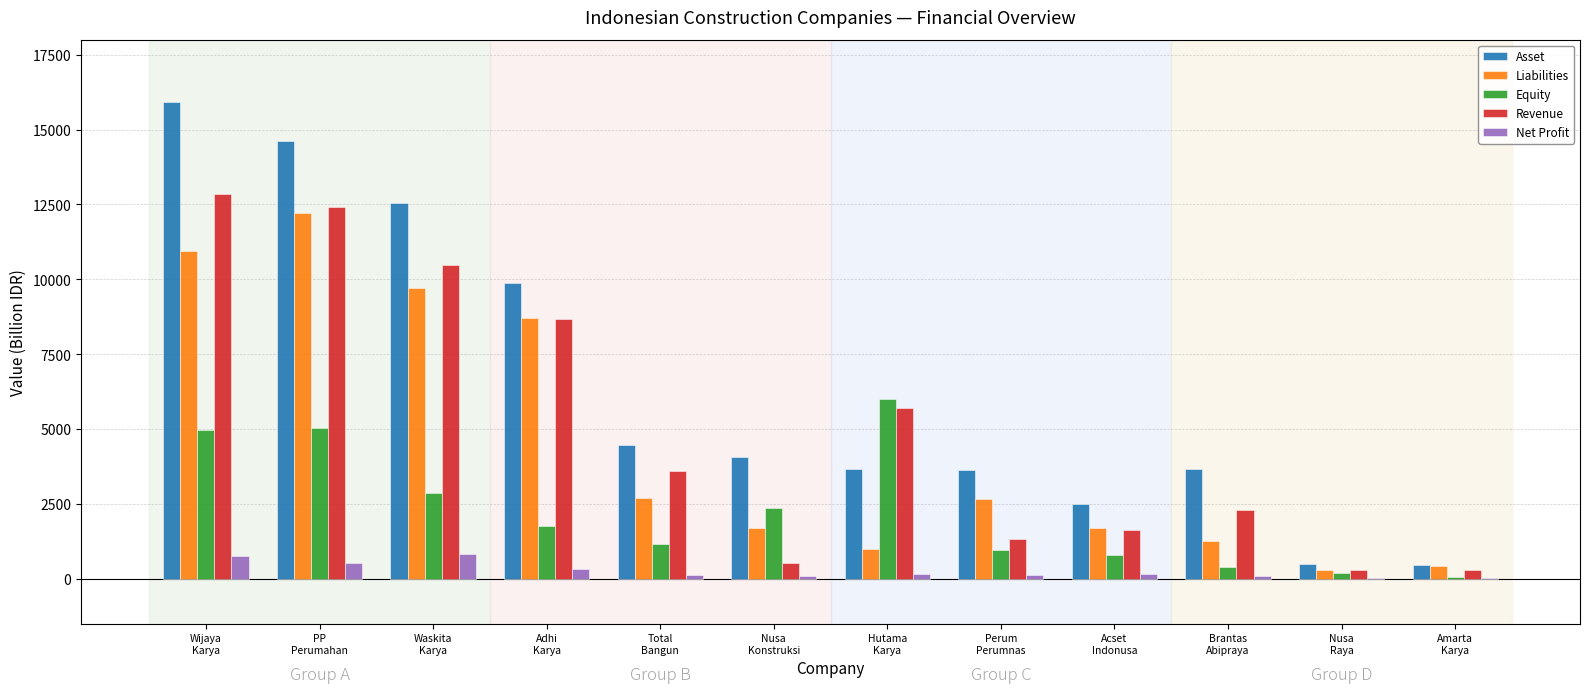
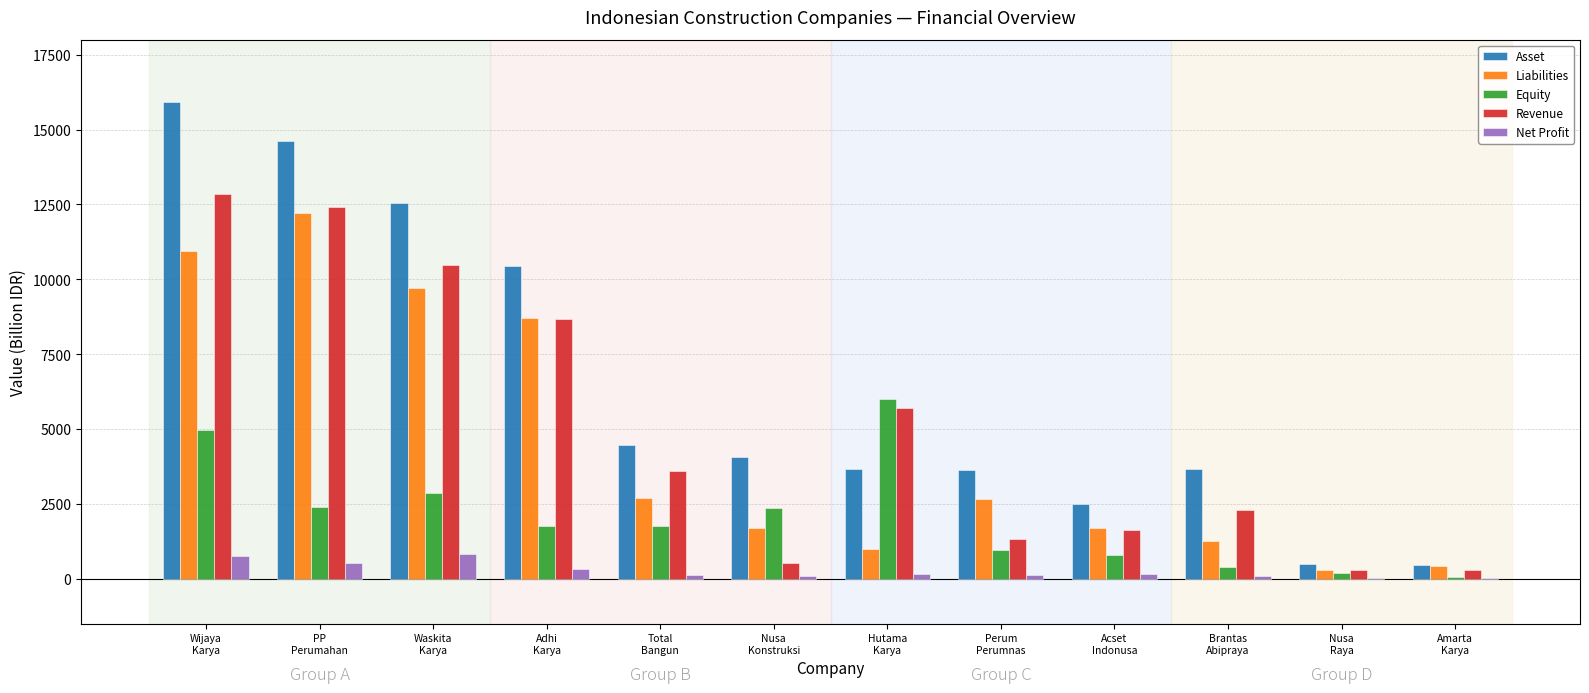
  {
    "Asset": {
      "Wijaya Karya": 15900,
      "PP Perumahan": 14600,
      "Waskita Karya": 12500,
-     "Adhi Karya": 9900,
+     "Adhi Karya": 10500,
      "Total Bangun": 4500,
      "Nusa Konstruksi": 4100,
      "Hutama Karya": 3700,
      "Perum Perumnas": 3600,
      "Acset Indonusa": 2500,
      "Brantas Abipraya": 3700,
      "Nusa Raya": 500,
      "Amarta Karya": 500
    },
    "Liabilities": {
      "Wijaya Karya": 10900,
      "PP Perumahan": 12200,
      "Waskita Karya": 9700,
      "Adhi Karya": 8700,
      "Total Bangun": 2700,
      "Nusa Konstruksi": 1700,
      "Hutama Karya": 1000,
      "Perum Perumnas": 2700,
      "Acset Indonusa": 1700,
      "Brantas Abipraya": 1300,
      "Nusa Raya": 300,
      "Amarta Karya": 400
    },
    "Equity": {
      "Wijaya Karya": 5000,
-     "PP Perumahan": 5000,
+     "PP Perumahan": 2400,
      "Waskita Karya": 2800,
      "Adhi Karya": 1800,
-     "Total Bangun": 1200,
+     "Total Bangun": 1800,
      "Nusa Konstruksi": 2400,
      "Hutama Karya": 6000,
      "Perum Perumnas": 1000,
      "Acset Indonusa": 800,
      "Brantas Abipraya": 400,
      "Nusa Raya": 200
    },
    "Revenue": {
      "Wijaya Karya": 12800,
      "PP Perumahan": 12400,
      "Waskita Karya": 10500,
      "Adhi Karya": 8700,
      "Total Bangun": 3600,
      "Nusa Konstruksi": 500,
      "Hutama Karya": 5700,
      "Perum Perumnas": 1300,
      "Acset Indonusa": 1600,
      "Brantas Abipraya": 2300,
      "Nusa Raya": 300,
      "Amarta Karya": 300
    },
    "Net Profit": {
      "Wijaya Karya": 800,
      "PP Perumahan": 500,
      "Waskita Karya": 800,
      "Adhi Karya": 300,
      "Total Bangun": 100,
      "Nusa Konstruksi": 100,
      "Hutama Karya": 100,
      "Perum Perumnas": 100,
      "Acset Indonusa": 200,
      "Brantas Abipraya": 100
    }
  }
